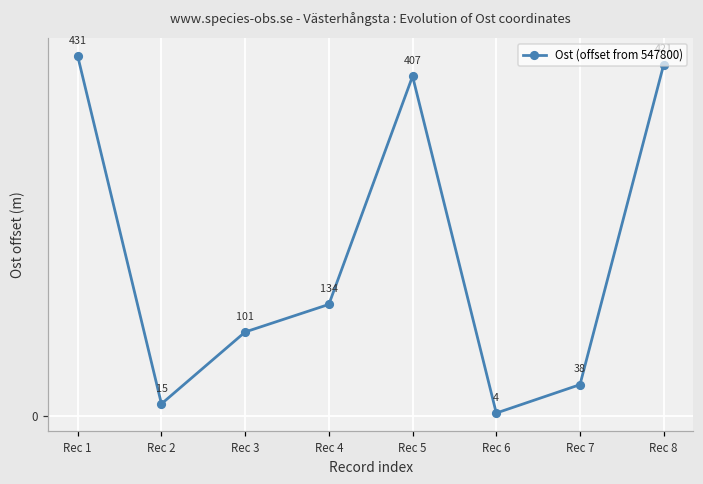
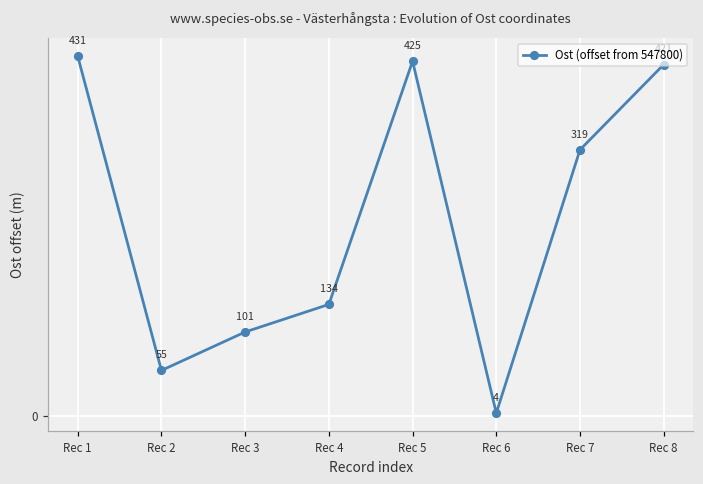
  {
    "Rec 1": 431,
-   "Rec 2": 15,
+   "Rec 2": 55,
    "Rec 3": 101,
    "Rec 4": 134,
-   "Rec 5": 407,
+   "Rec 5": 425,
    "Rec 6": 4,
-   "Rec 7": 38
+   "Rec 7": 319
  }
